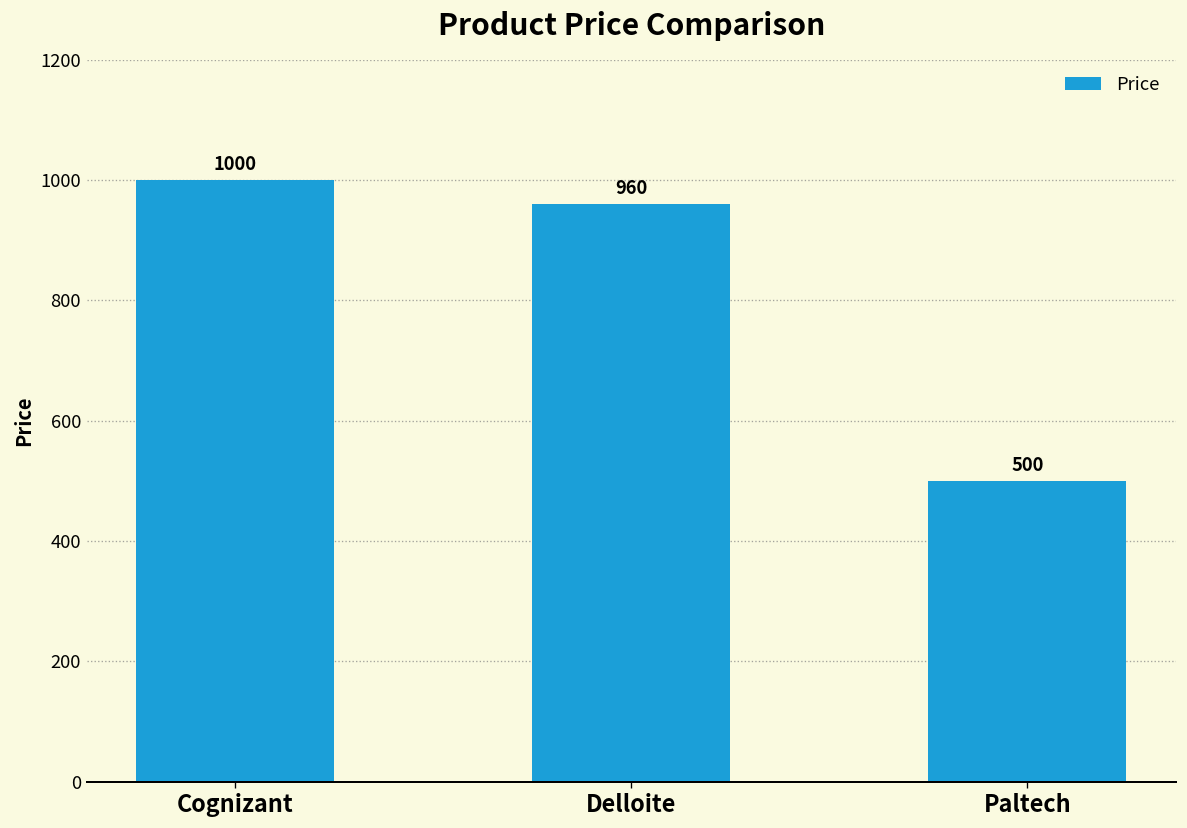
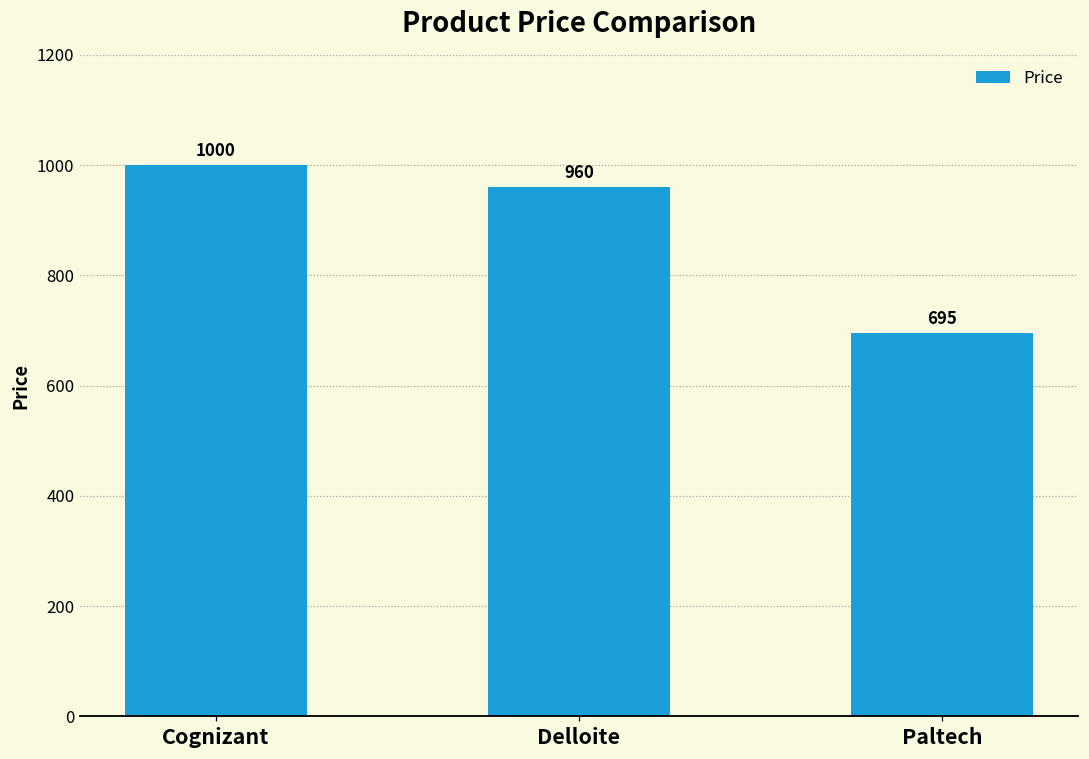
  {
    "Cognizant": 1000,
    "Delloite": 960,
-   "Paltech": 500
+   "Paltech": 695
  }
